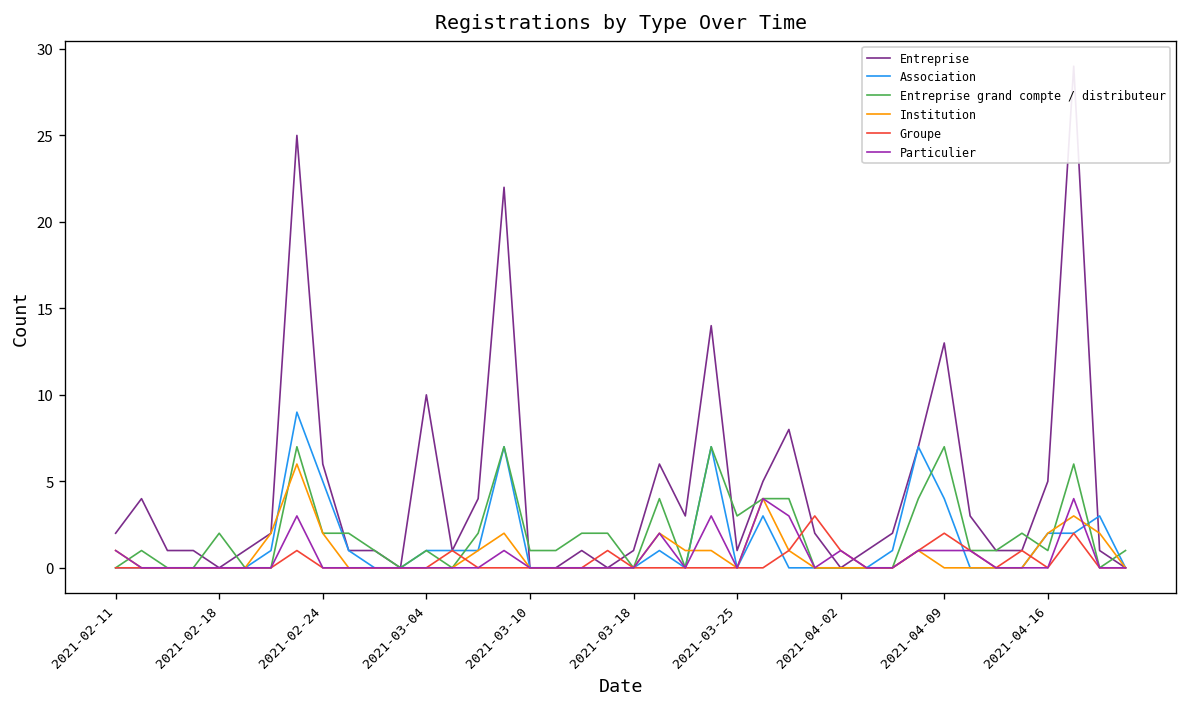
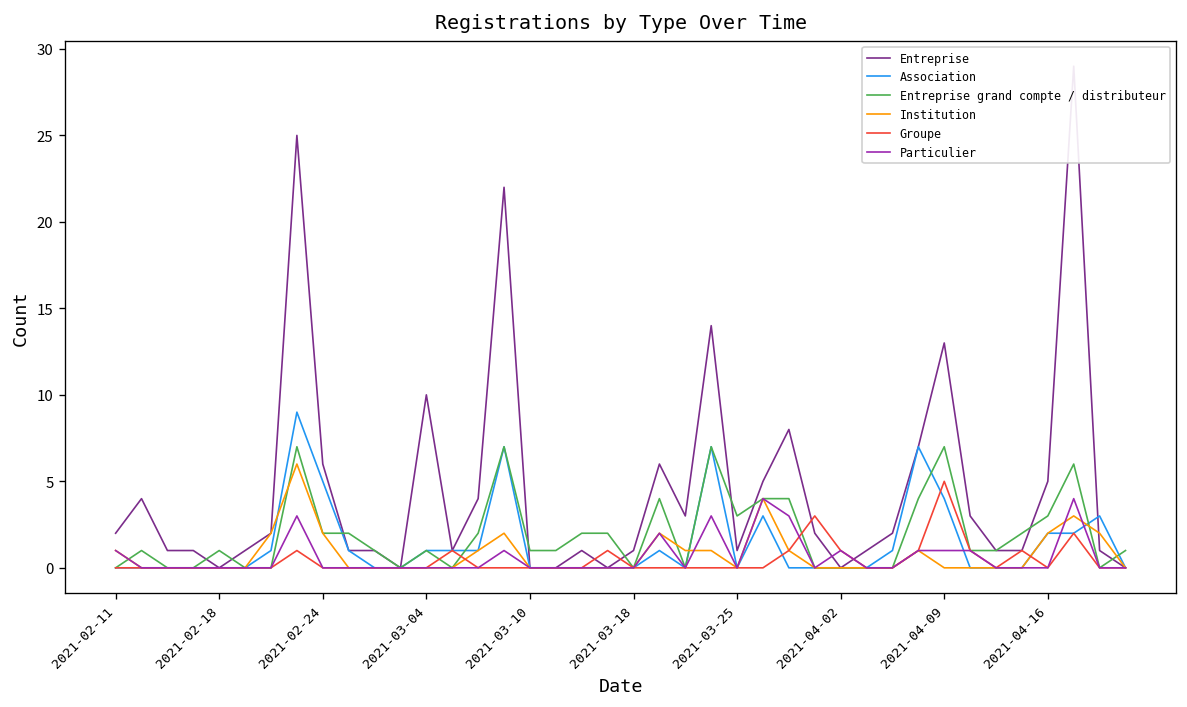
  {
    "Association": {
      "2021-02-24": 5,
      "2021-04-09": 4
    },
    "Entreprise grand compte / distributeur": {
-     "2021-02-18": 2,
+     "2021-02-18": 1,
      "2021-03-10": 1,
      "2021-03-25": 3,
      "2021-04-09": 7,
-     "2021-04-16": 1
+     "2021-04-16": 3
    },
    "Institution": {
      "2021-04-09": 0
    },
    "Groupe": {
-     "2021-04-09": 2
+     "2021-04-09": 5
    }
  }
